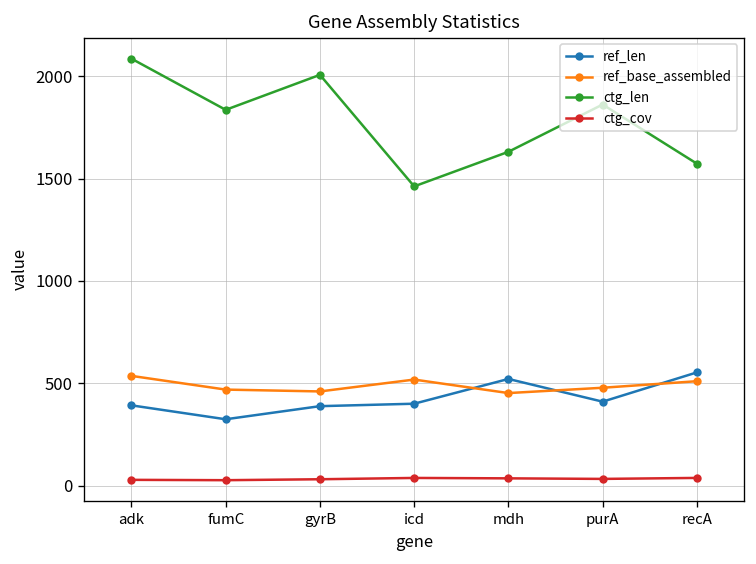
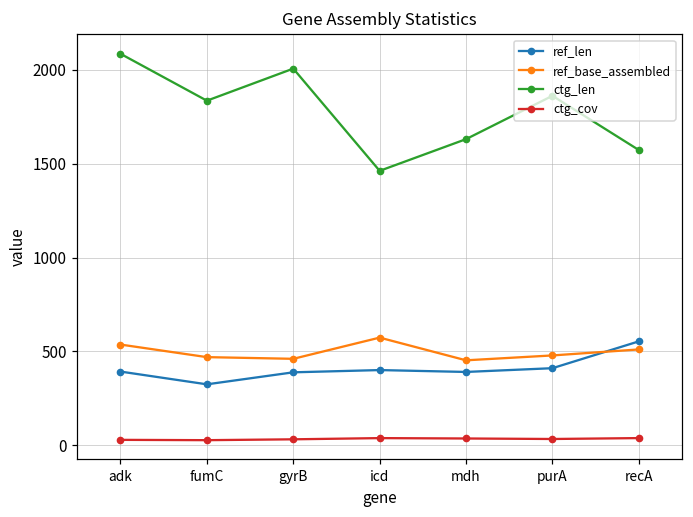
  {
    "ref_len": {
      "adk": 390,
      "fumC": 320,
      "gyrB": 390,
      "icd": 400,
-     "mdh": 520,
+     "mdh": 390,
      "purA": 410,
      "recA": 550
    },
    "ref_base_assembled": {
      "adk": 540,
      "fumC": 470,
      "gyrB": 460,
-     "icd": 520,
+     "icd": 570,
      "mdh": 450,
      "purA": 480,
      "recA": 510
    },
    "ctg_len": {
      "adk": 2090,
      "fumC": 1840,
      "gyrB": 2010,
      "icd": 1460,
      "mdh": 1630,
      "recA": 1570
    },
    "ctg_cov": {
      "adk": 30,
      "fumC": 30,
      "gyrB": 30,
      "icd": 40,
      "mdh": 40,
      "purA": 30,
      "recA": 40
    }
  }
